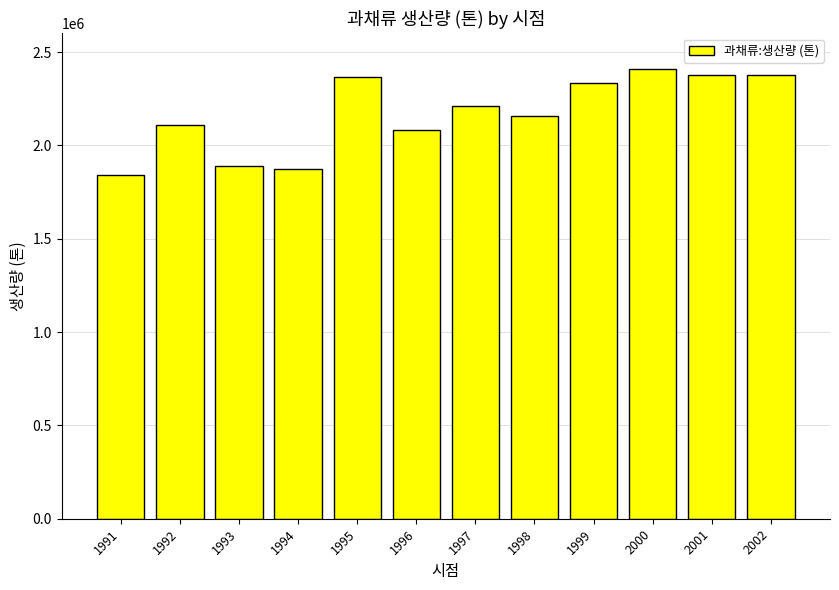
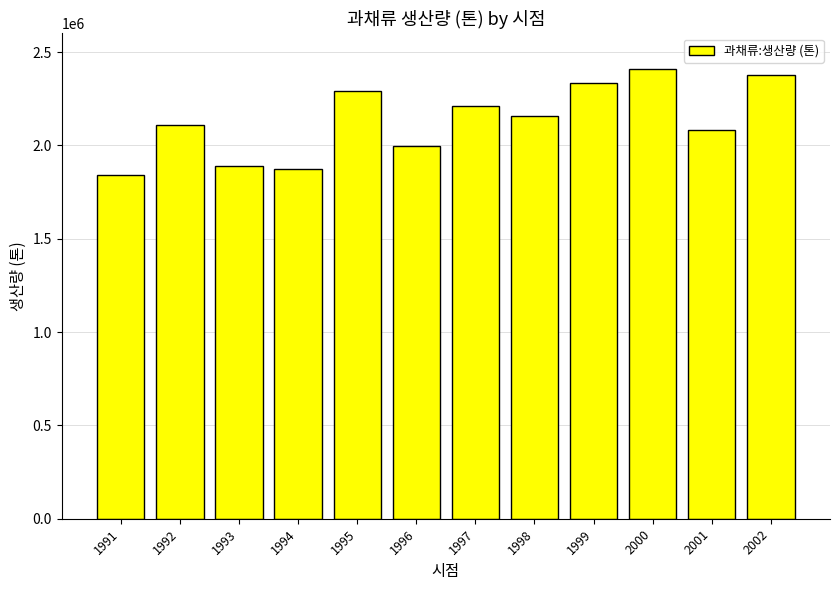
  {
    "1991": 1840000,
    "1992": 2110000,
    "1993": 1890000,
    "1994": 1870000,
-   "1995": 2370000,
-   "1996": 2080000,
+   "1995": 2290000,
+   "1996": 2000000,
    "1997": 2210000,
    "1998": 2160000,
    "1999": 2340000,
    "2000": 2410000,
-   "2001": 2380000,
+   "2001": 2080000,
    "2002": 2380000
  }
